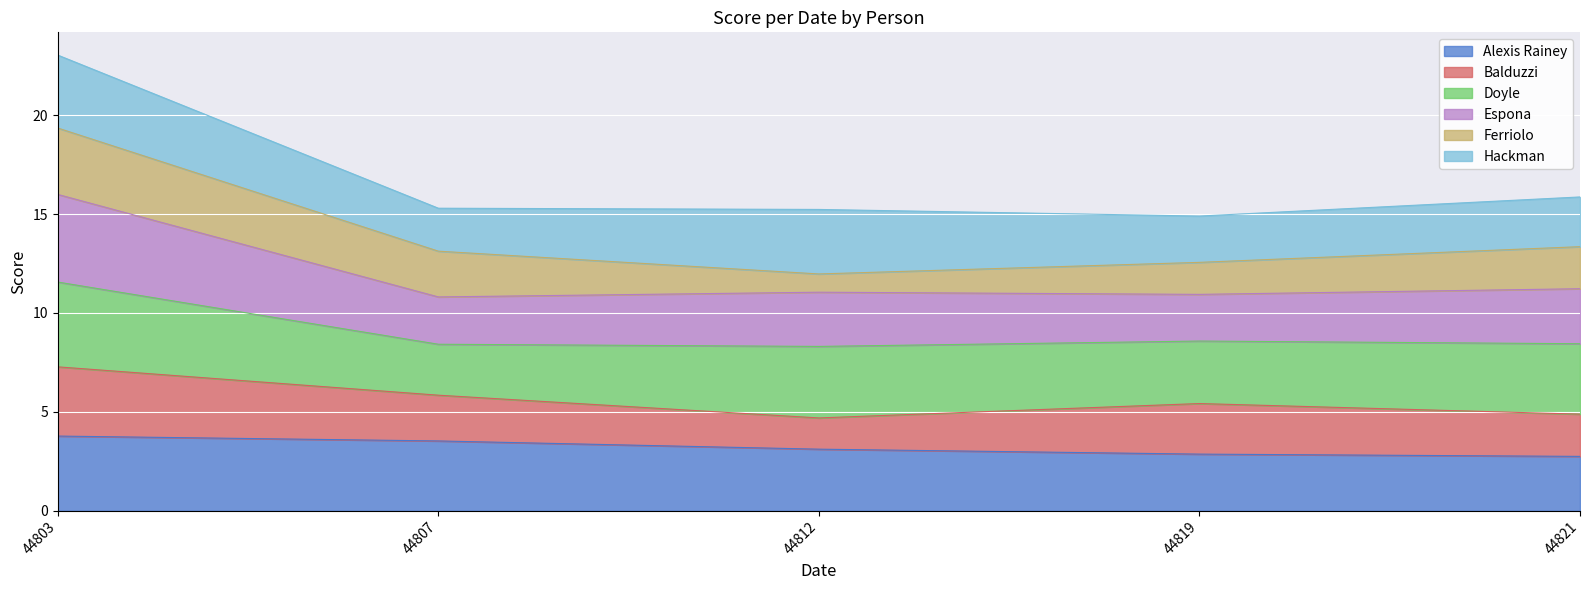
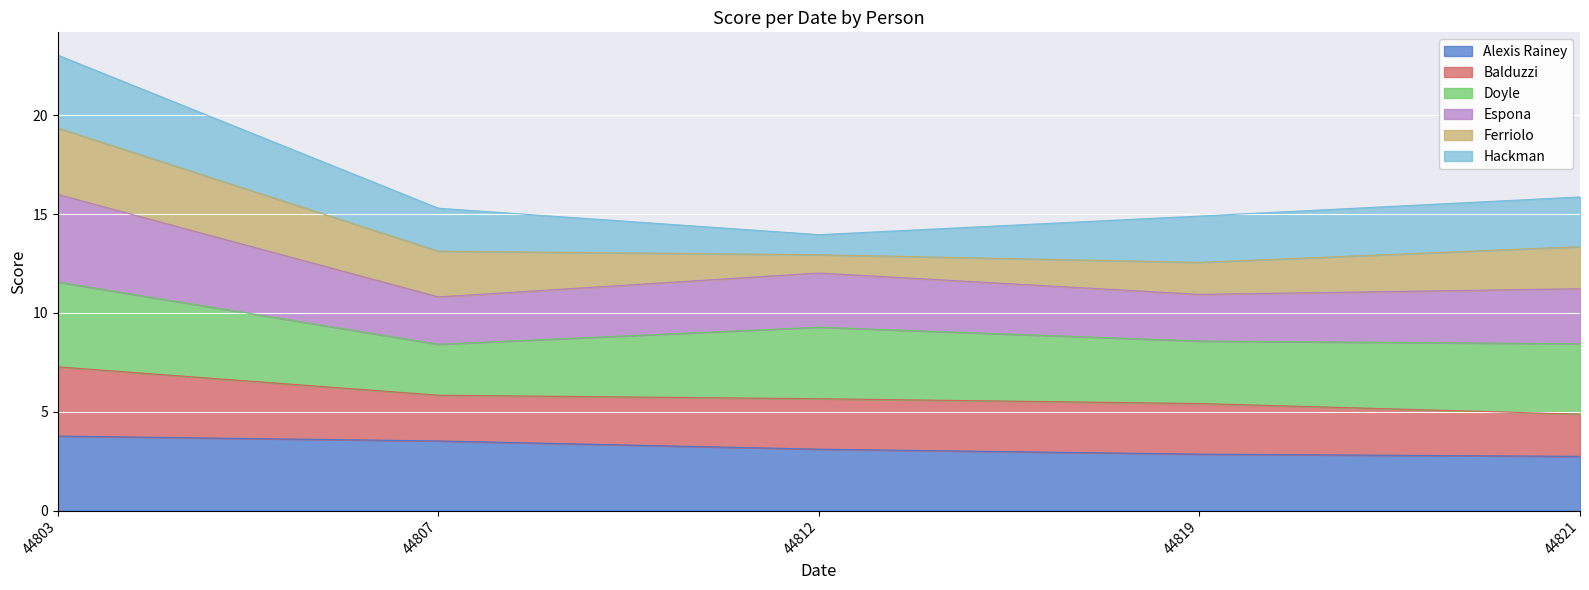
  {
    "Alexis Rainey": {
      "44803": 3.8,
      "44807": 3.5,
      "44812": 3.1,
      "44819": 2.9,
      "44821": 2.7
    },
    "Balduzzi": {
      "44803": 3.5,
      "44807": 2.3,
-     "44812": 1.6,
+     "44812": 2.6,
      "44819": 2.6,
      "44821": 2.1
    },
    "Doyle": {
      "44803": 4.3,
      "44807": 2.6,
      "44812": 3.6,
      "44819": 3.2,
      "44821": 3.6
    },
    "Espona": {
      "44803": 4.4,
      "44807": 2.4,
      "44812": 2.7,
      "44819": 2.4,
      "44821": 2.8
    },
    "Ferriolo": {
      "44803": 3.4,
      "44807": 2.3,
      "44812": 0.9,
      "44819": 1.6,
      "44821": 2.1
    },
    "Hackman": {
      "44803": 3.7,
      "44807": 2.2,
-     "44812": 3.3,
+     "44812": 1.0,
      "44819": 2.3,
      "44821": 2.5
    }
  }
